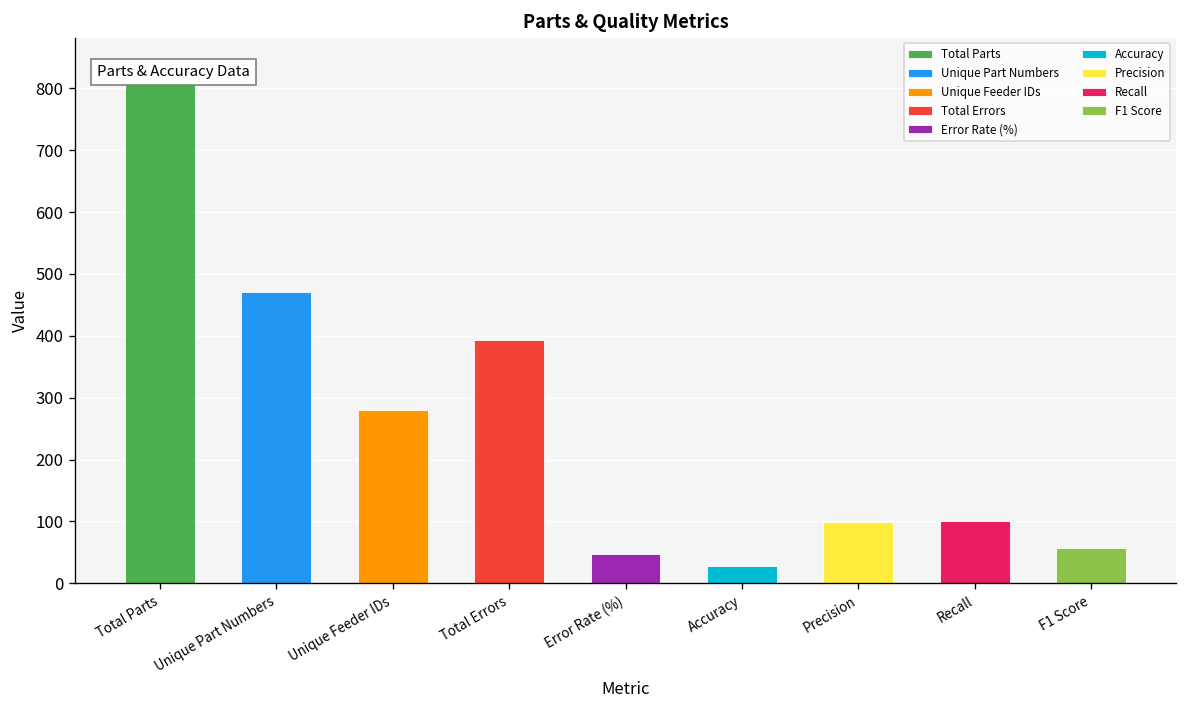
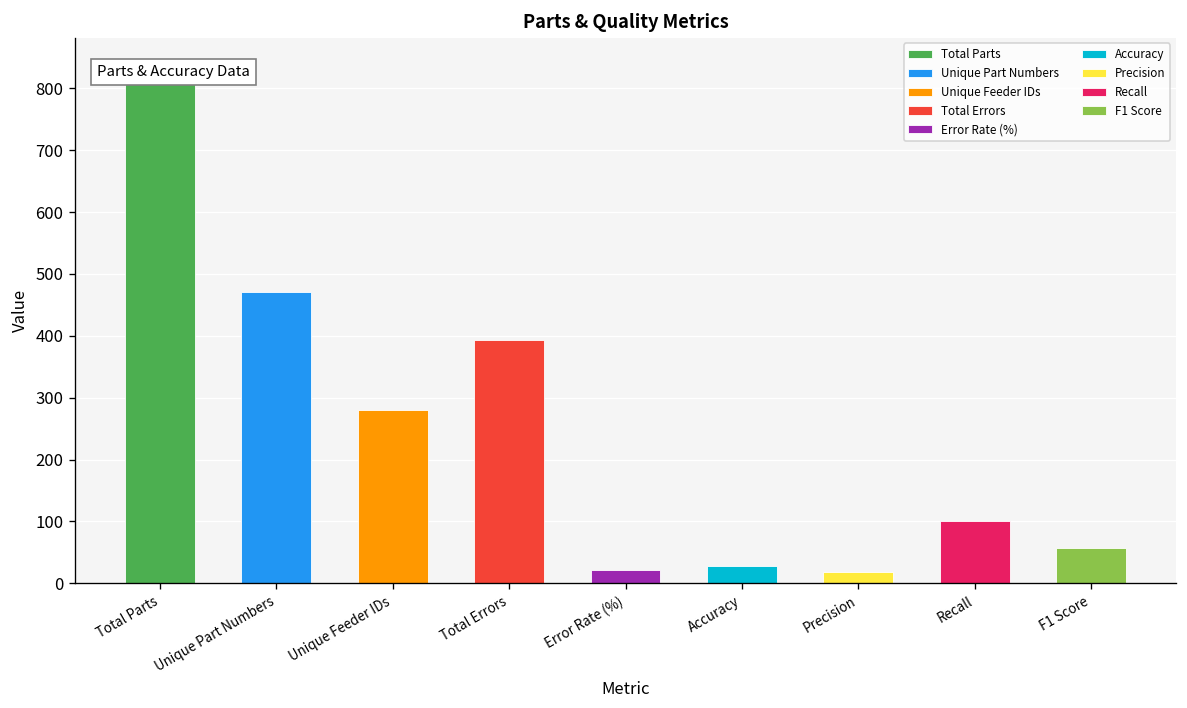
  {
    "Unique Part Numbers": 470,
    "Unique Feeder IDs": 280,
    "Total Errors": 390,
-   "Error Rate (%)": 50,
+   "Error Rate (%)": 20,
    "Accuracy": 30,
-   "Precision": 100,
+   "Precision": 20,
    "Recall": 100,
    "F1 Score": 60
  }
